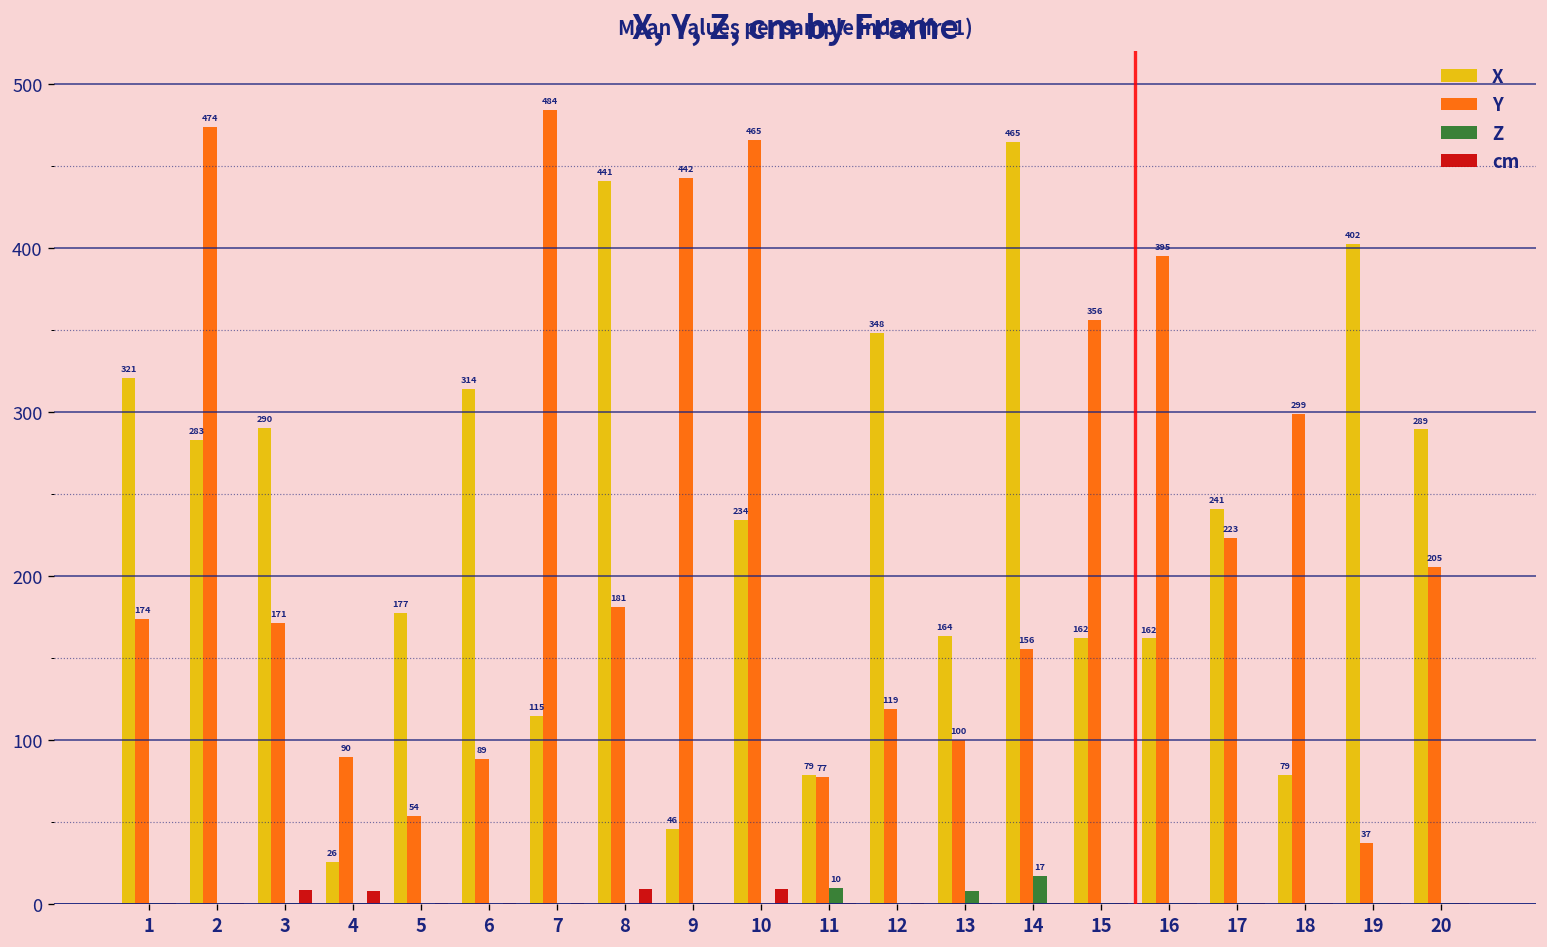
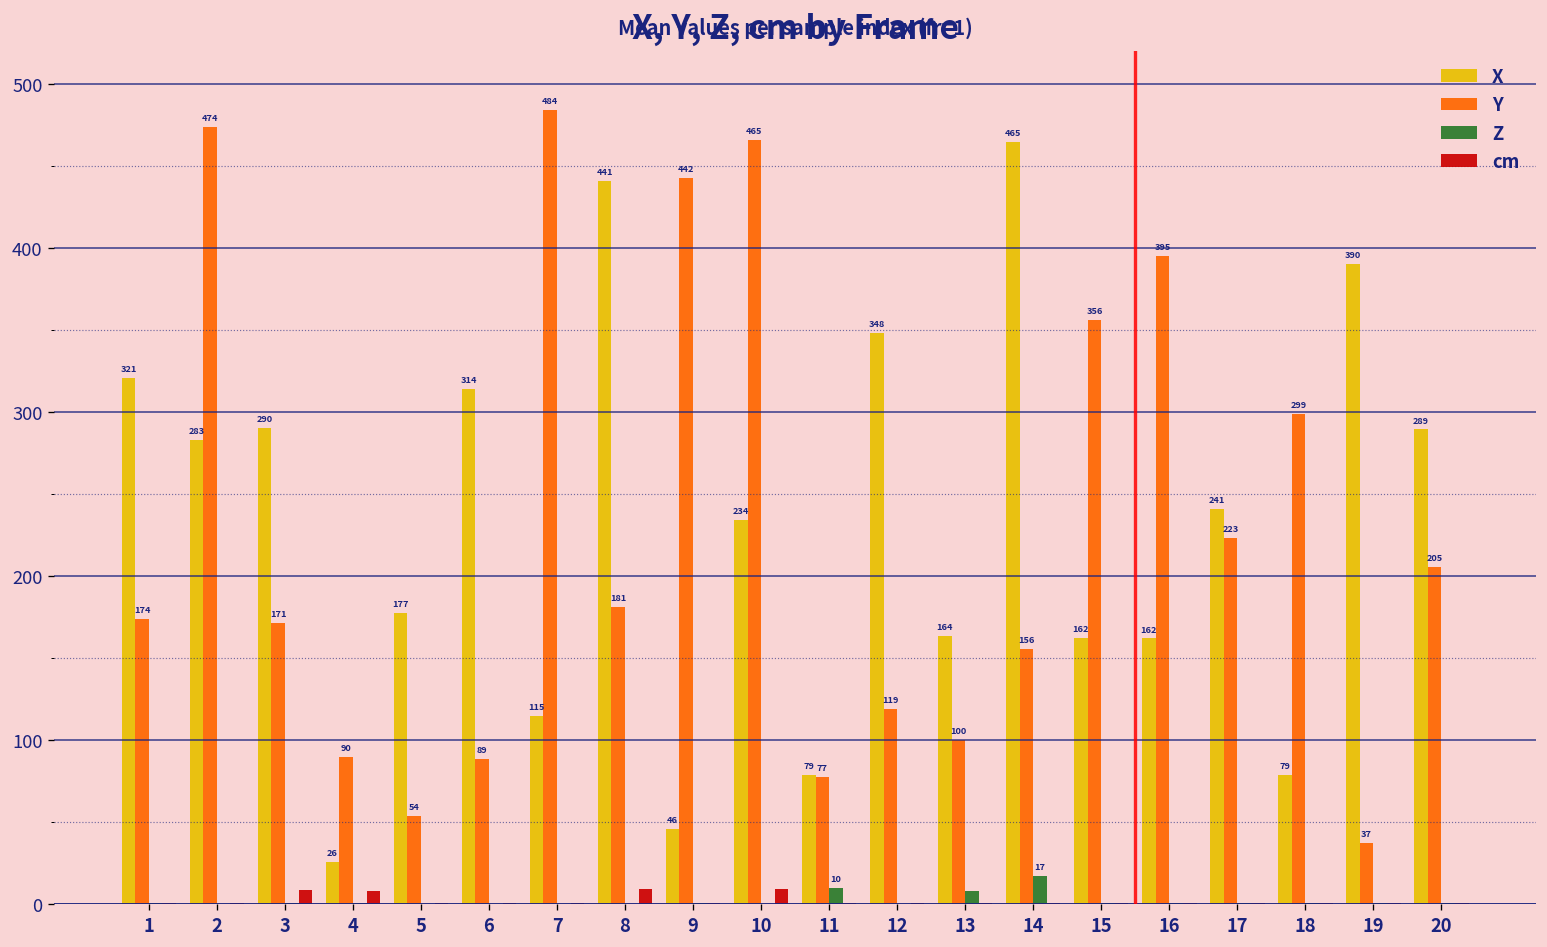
  {
    "X": {
      "1": 321,
      "2": 283,
      "3": 290,
      "4": 26,
      "5": 177,
      "6": 314,
      "7": 115,
      "8": 441,
      "9": 46,
      "10": 234,
      "11": 79,
      "12": 348,
      "13": 164,
      "14": 465,
      "15": 162,
      "16": 162,
      "17": 241,
      "18": 79,
-     "19": 402,
+     "19": 390,
      "20": 289
    },
    "Y": {
      "1": 174,
      "2": 474,
      "3": 171,
      "4": 90,
      "5": 54,
      "6": 89,
      "7": 484,
      "8": 181,
      "9": 442,
      "10": 465,
      "11": 77,
      "12": 119,
      "13": 100,
      "14": 156,
      "15": 356,
      "16": 395,
      "17": 223,
      "18": 299,
      "19": 37,
      "20": 205
    },
    "Z": {
      "11": 10,
      "14": 17
    },
    "cm": {
      "3": 9,
      "4": 8,
      "8": 9,
      "10": 9
    }
  }
